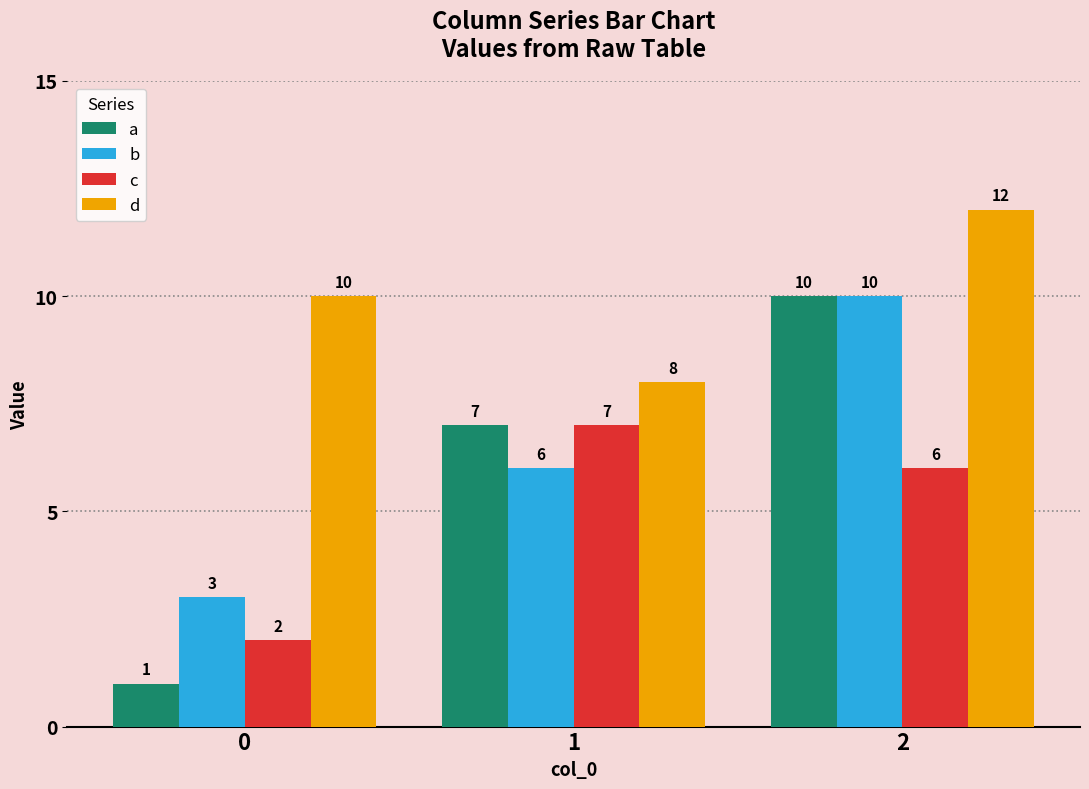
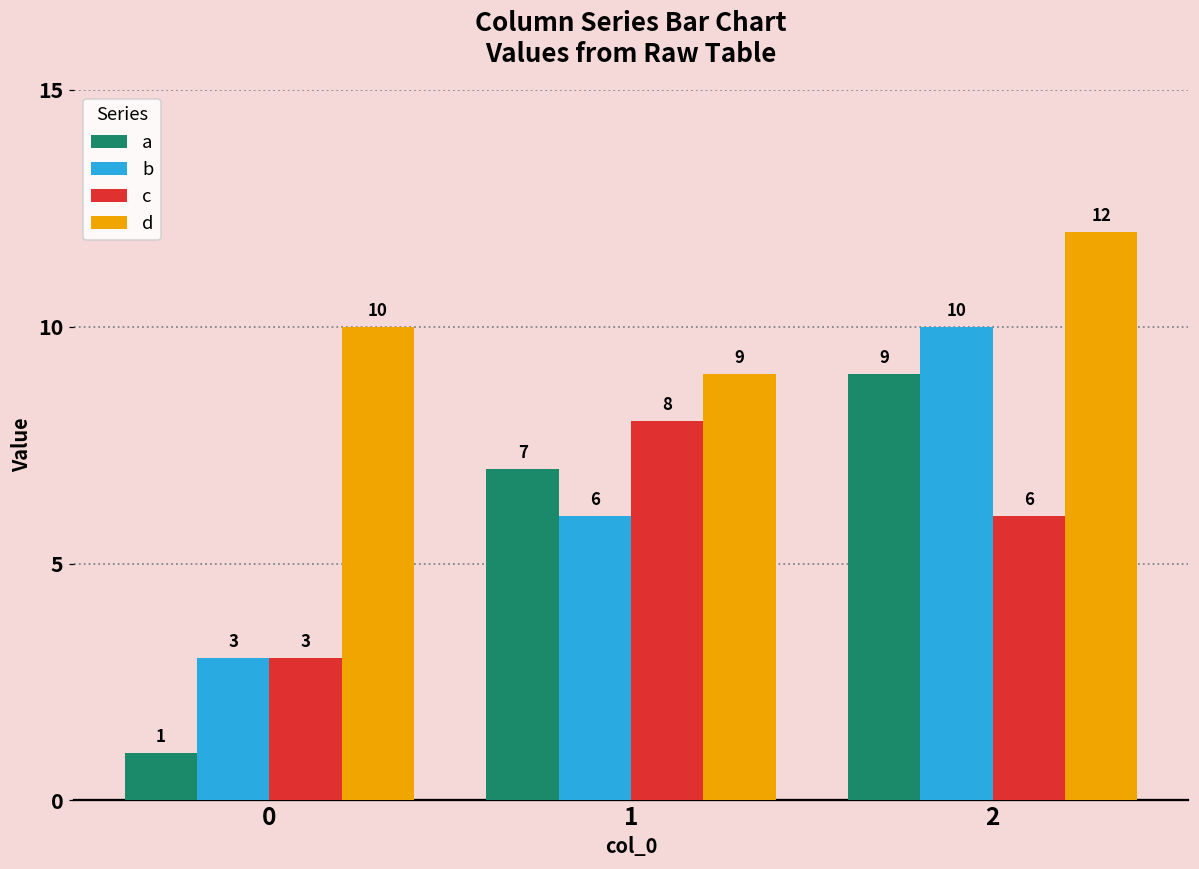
  {
    "a": {
      "0": 1,
      "1": 7,
-     "2": 10
+     "2": 9
    },
    "b": {
      "0": 3,
      "1": 6,
      "2": 10
    },
    "c": {
-     "0": 2,
-     "1": 7,
+     "0": 3,
+     "1": 8,
      "2": 6
    },
    "d": {
      "0": 10,
-     "1": 8,
+     "1": 9,
      "2": 12
    }
  }
